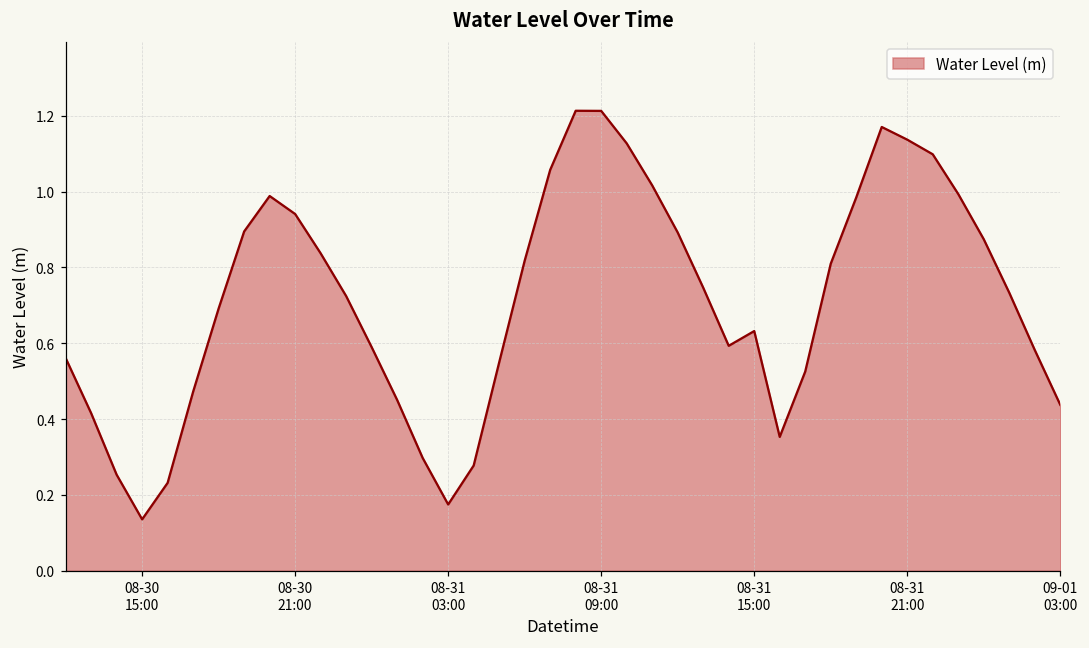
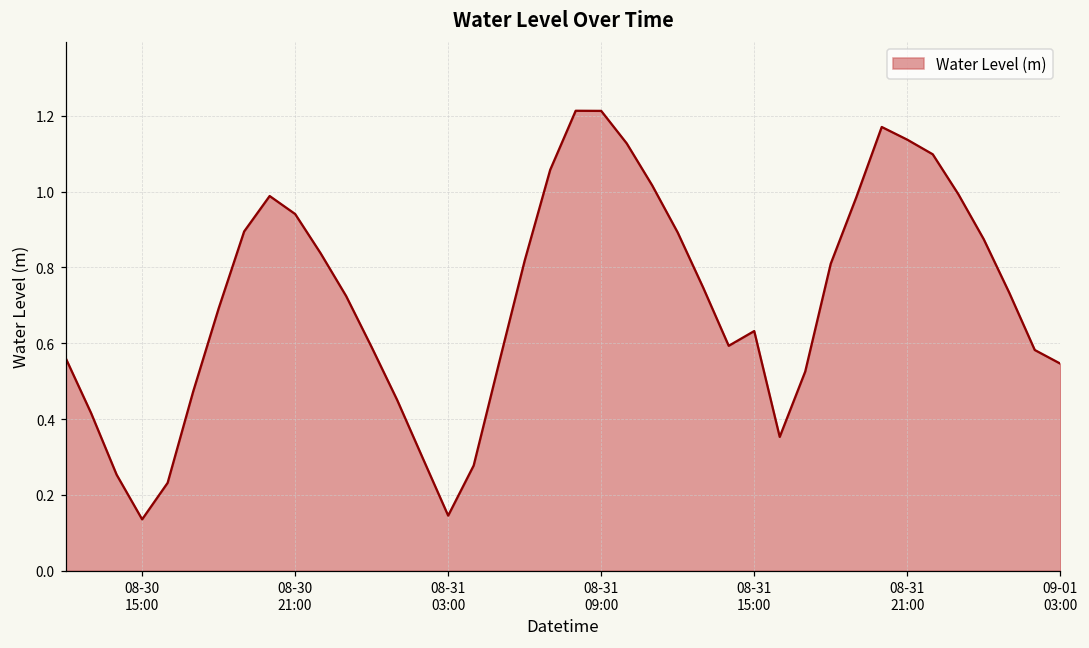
  {
    "08-30 15:00": 0.14,
    "08-30 21:00": 0.94,
-   "08-31 03:00": 0.17,
+   "08-31 03:00": 0.15,
    "08-31 09:00": 1.21,
    "08-31 15:00": 0.63,
    "08-31 21:00": 1.14,
-   "09-01 03:00": 0.44
+   "09-01 03:00": 0.55
  }
